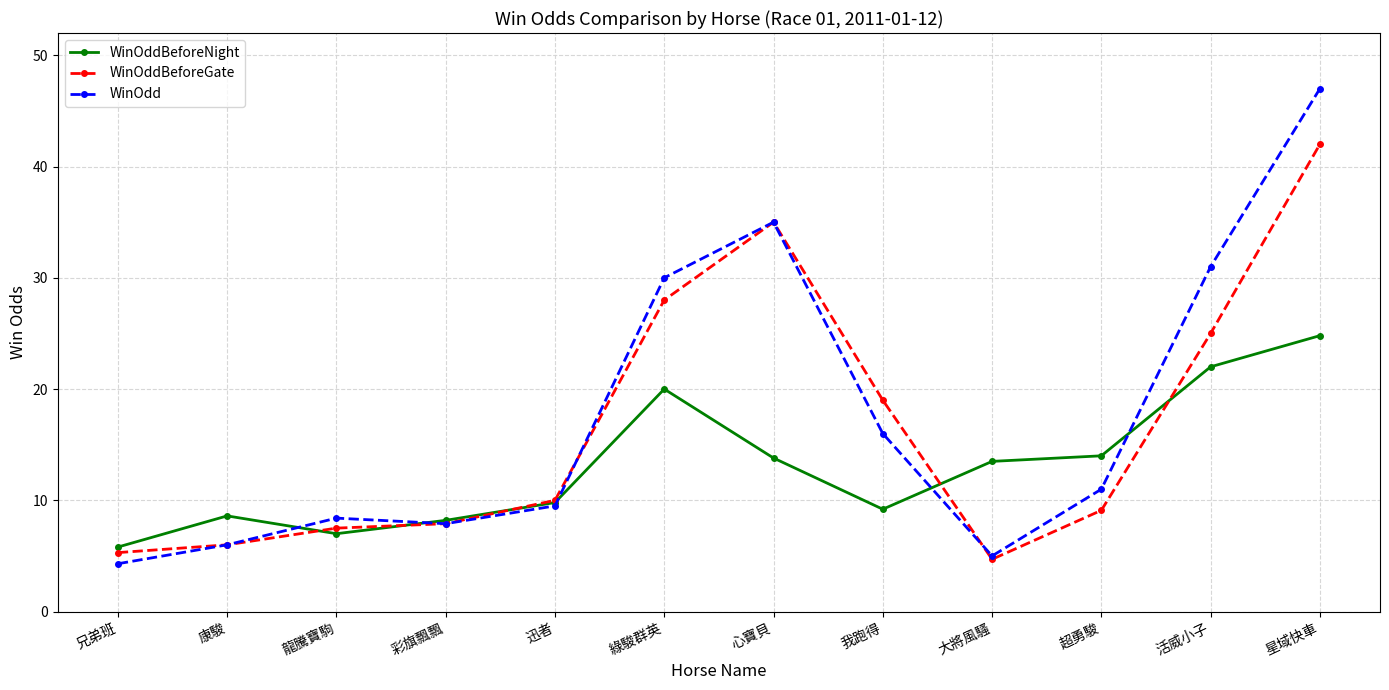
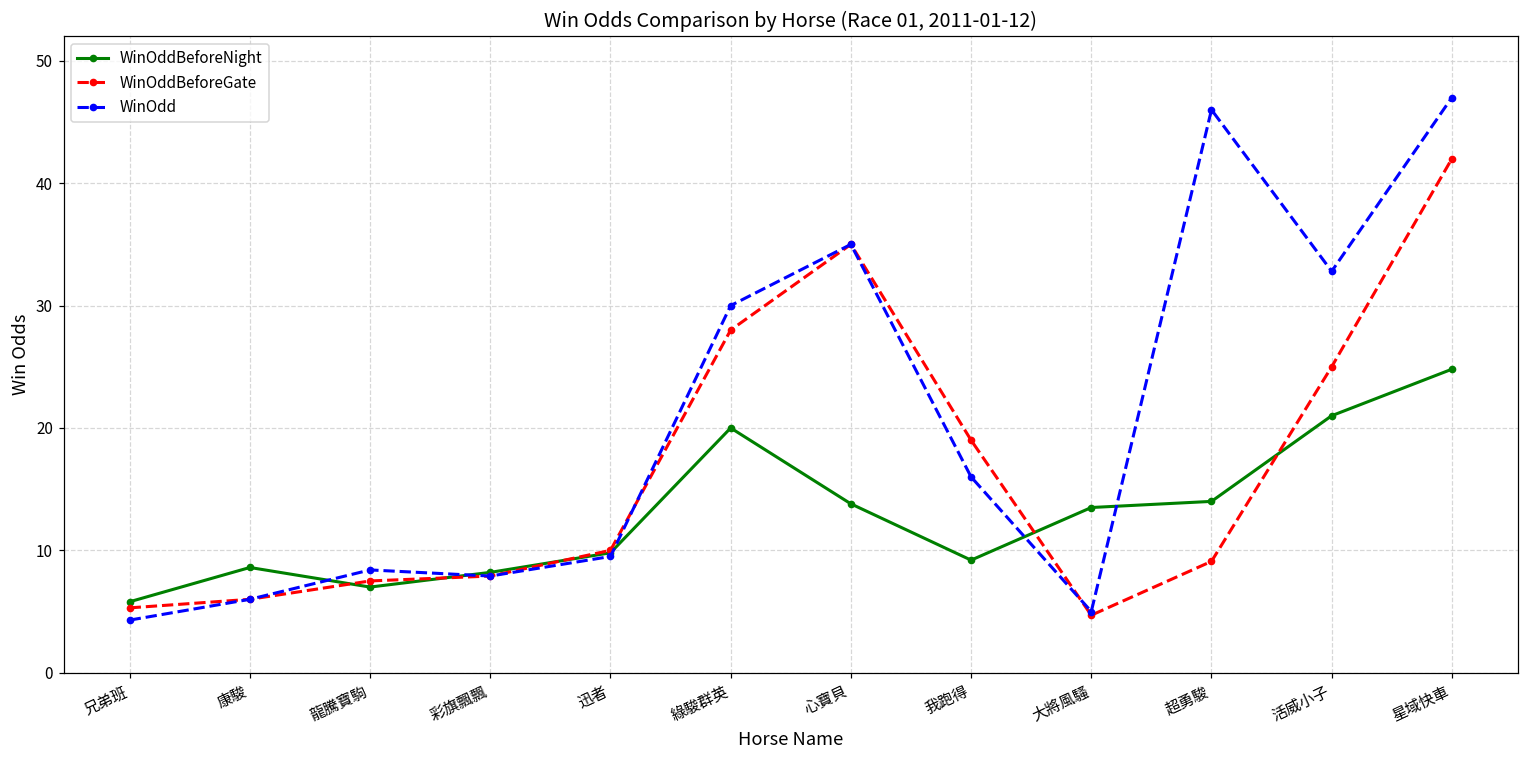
  {
    "WinOddBeforeNight": {
      "兄弟班": 6,
      "康駿": 8.6,
      "龍騰寶駒": 7,
      "彩旗飄飄": 8,
      "綠駿群英": 20,
      "心寶貝": 14,
      "我跑得": 9,
      "大將風騷": 13.5,
      "超勇駿": 14,
-     "活威小子": 22,
+     "活威小子": 21,
      "星域快車": 25
    },
    "WinOddBeforeGate": {
      "兄弟班": 5.3,
      "龍騰寶駒": 7.5,
      "綠駿群英": 28.0,
      "我跑得": 19.0,
      "大將風騷": 4.7,
      "超勇駿": 9.1,
      "活威小子": 25.0,
      "星域快車": 42.0
    },
    "WinOdd": {
      "兄弟班": 4.3,
      "龍騰寶駒": 8.4,
      "迅者": 9.5,
      "綠駿群英": 30.0,
      "我跑得": 16.0,
      "大將風騷": 5.0,
-     "超勇駿": 11,
-     "活威小子": 31.0,
+     "超勇駿": 46,
+     "活威小子": 32.8,
      "星域快車": 47.0
    }
  }
